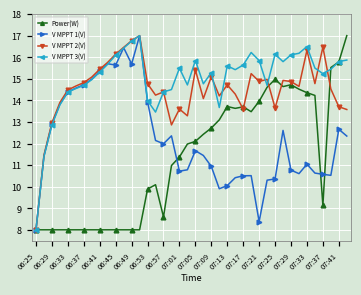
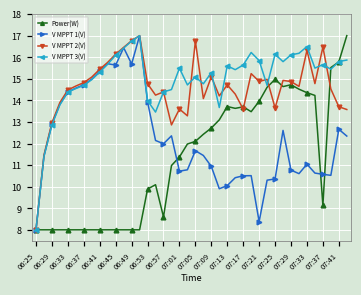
  {
    "Power(W)": {
      "06:29": 8.0,
      "06:33": 8.0,
      "06:37": 8.0,
      "06:41": 8.0,
      "06:45": 8.0,
      "06:49": 8.0,
      "06:53": 9.9,
      "06:57": 8.6,
      "07:01": 11.4,
      "07:05": 12.1,
      "07:09": 12.7,
      "07:13": 13.7,
      "07:21": 14.0,
      "07:25": 15.0,
      "07:29": 14.7,
      "07:33": 14.4,
      "07:37": 9.1
    },
    "V MPPT 1(V)": {
      "06:45": 15.6,
      "06:49": 15.7,
      "06:57": 12.0,
      "07:01": 10.7,
      "07:05": 11.7,
      "07:09": 10.9,
      "07:13": 10.0,
      "07:17": 10.5,
      "07:21": 8.4,
      "07:25": 10.4,
      "07:29": 10.8,
      "07:33": 11.0,
      "07:37": 10.6,
      "07:41": 12.7
    },
    "V MPPT 2(V)": {
      "06:53": 14.8,
      "07:01": 13.6,
-     "07:05": 15.4,
+     "07:05": 16.7,
      "07:09": 15.1,
      "07:13": 14.7,
      "07:21": 14.9,
      "07:25": 13.7,
      "07:29": 14.9,
      "07:33": 16.3,
      "07:37": 16.5,
      "07:41": 13.7
    },
    "V MPPT 3(V)": {
      "07:01": 15.5,
-     "07:05": 15.8,
+     "07:05": 15.1,
      "07:09": 15.3,
      "07:13": 15.6,
      "07:17": 15.6,
      "07:21": 15.8,
      "07:25": 16.1,
      "07:29": 16.1,
      "07:33": 16.5,
-     "07:37": 15.2
+     "07:37": 15.7
    }
  }
